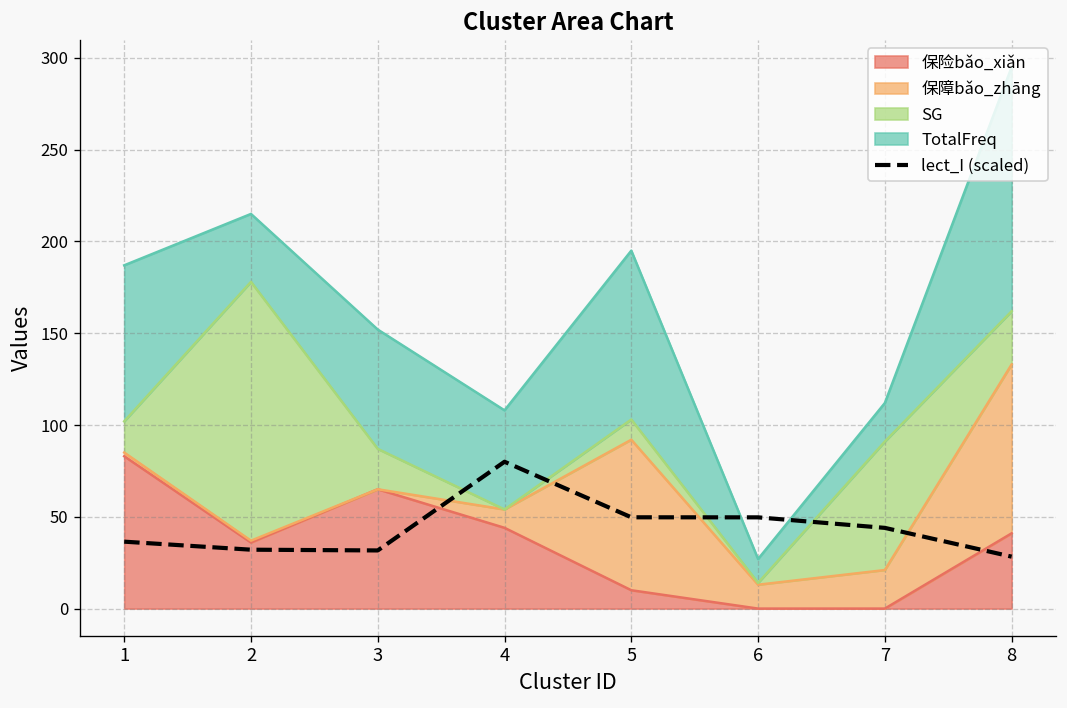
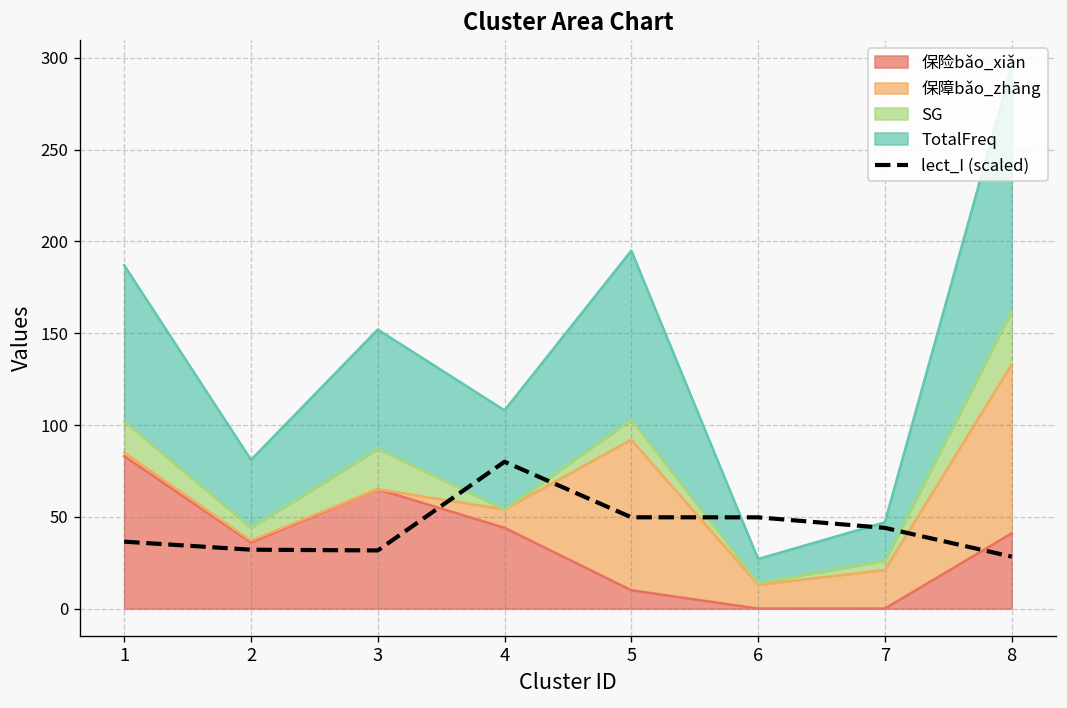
  {
    "SG": {
      "1": 17,
-     "2": 141,
+     "2": 7,
      "3": 22,
      "5": 11,
-     "7": 70,
+     "7": 5,
      "8": 29
    },
    "TotalFreq": {
      "1": 85,
      "2": 37,
      "3": 65,
      "4": 54,
      "5": 92,
      "6": 13,
      "7": 21
    },
    "lect_I (scaled)": {
      "1": 36,
      "2": 32,
      "3": 32,
      "4": 80,
      "5": 50,
      "6": 50,
      "7": 44,
      "8": 28
    }
  }
